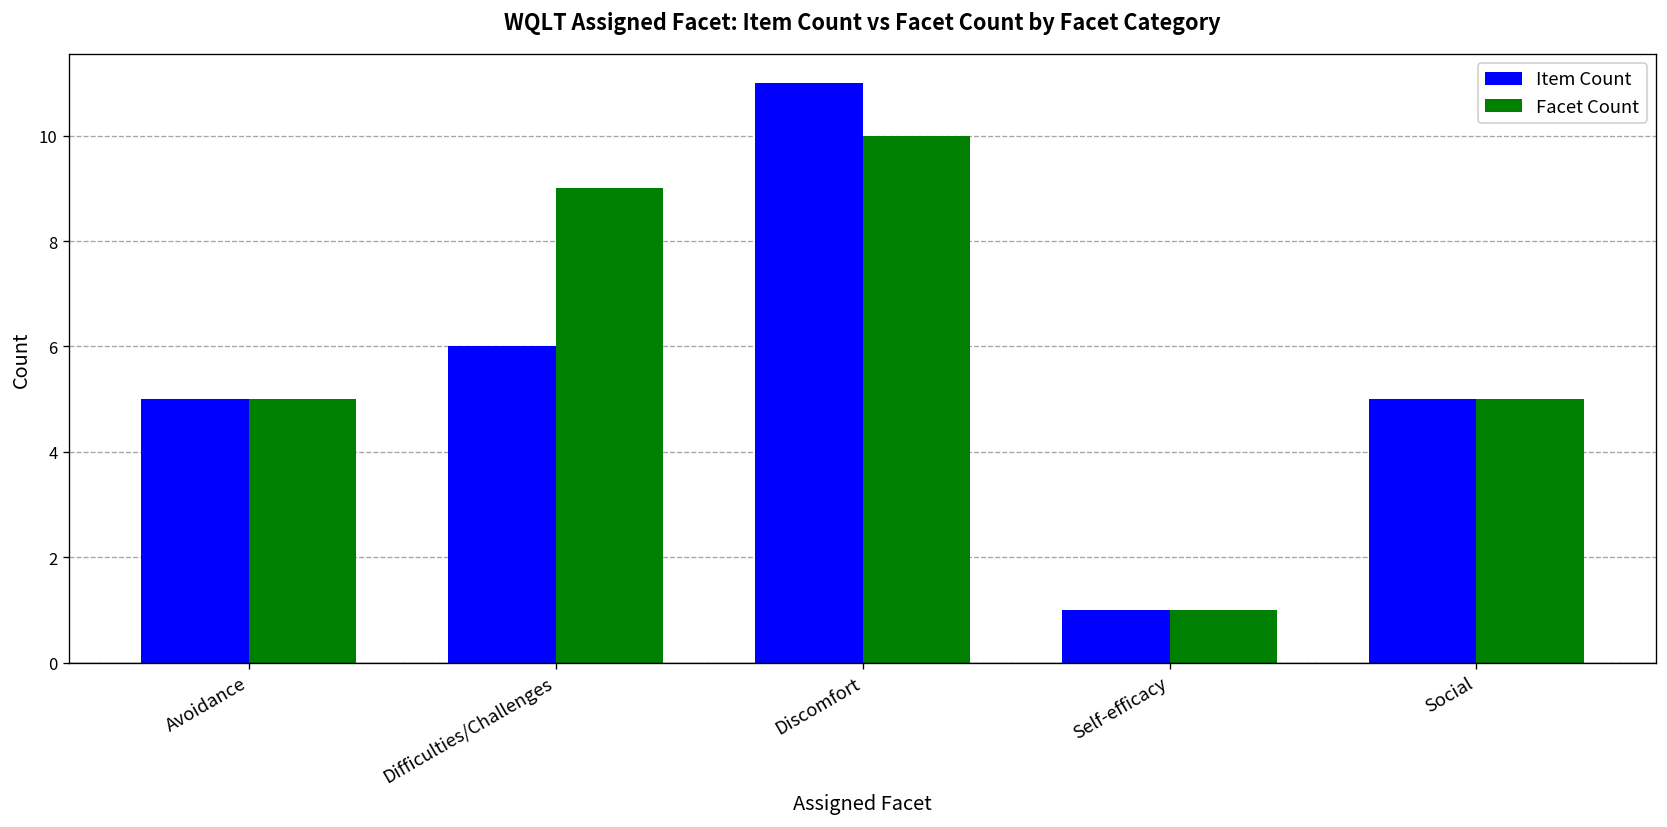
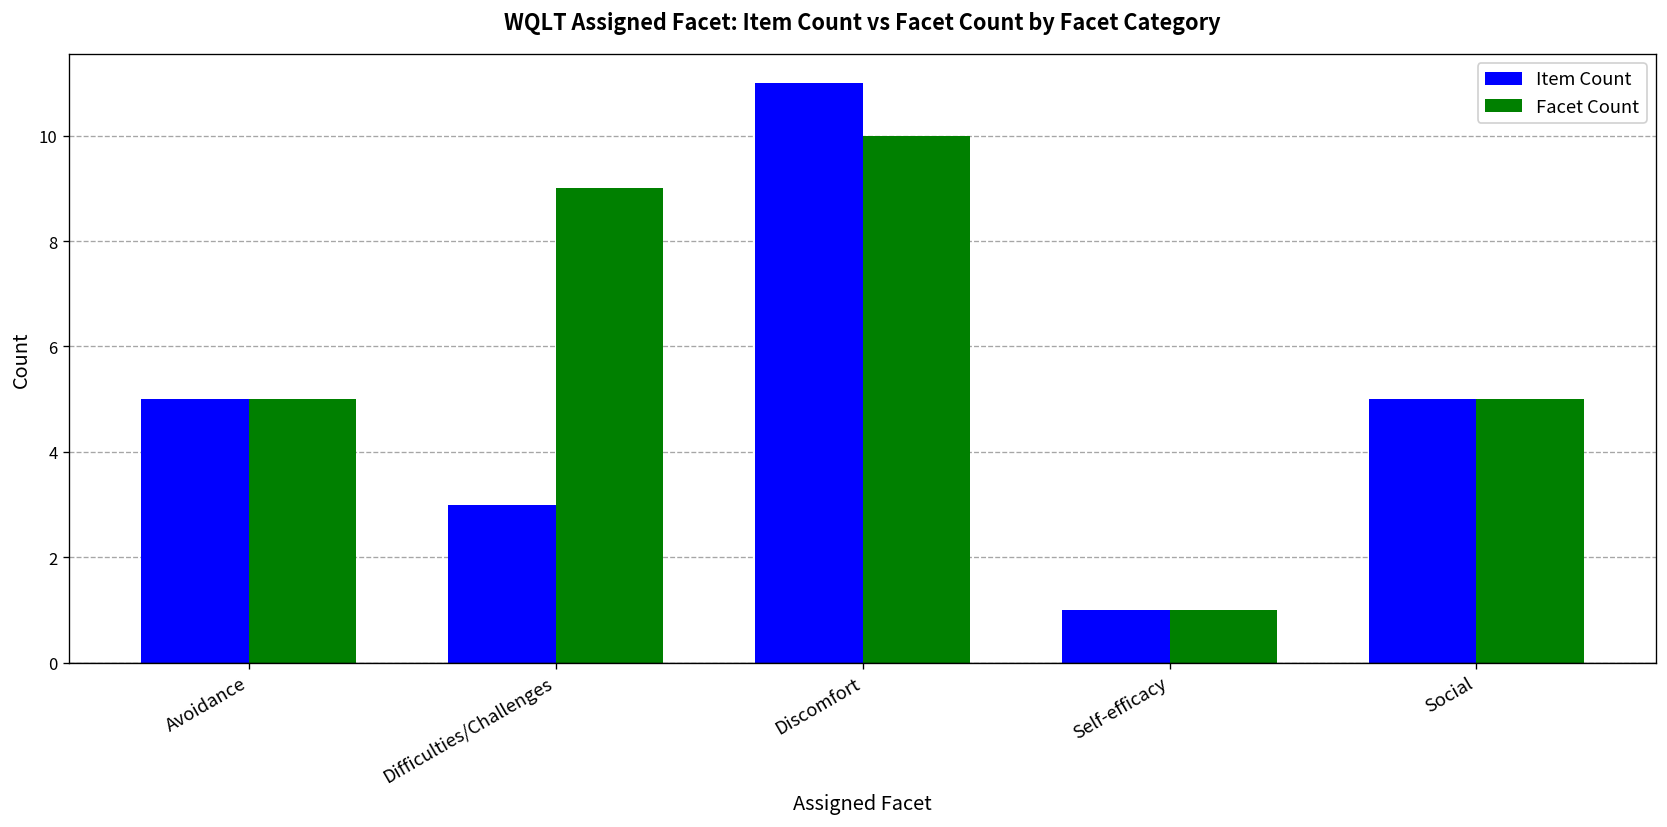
  {
    "Item Count": {
      "Avoidance": 5,
-     "Difficulties/Challenges": 6,
+     "Difficulties/Challenges": 3,
      "Discomfort": 11,
      "Self-efficacy": 1,
      "Social": 5
    },
    "Facet Count": {
      "Avoidance": 5,
      "Difficulties/Challenges": 9,
      "Discomfort": 10,
      "Self-efficacy": 1,
      "Social": 5
    }
  }
